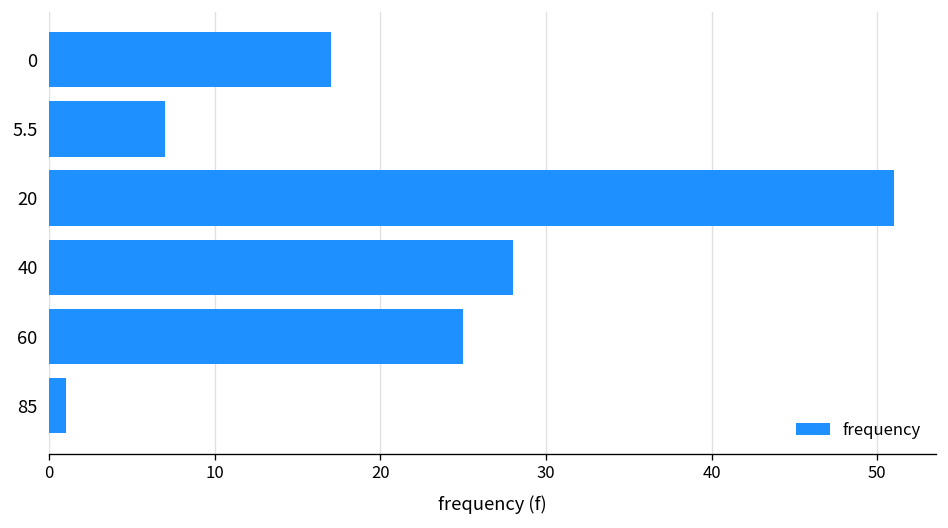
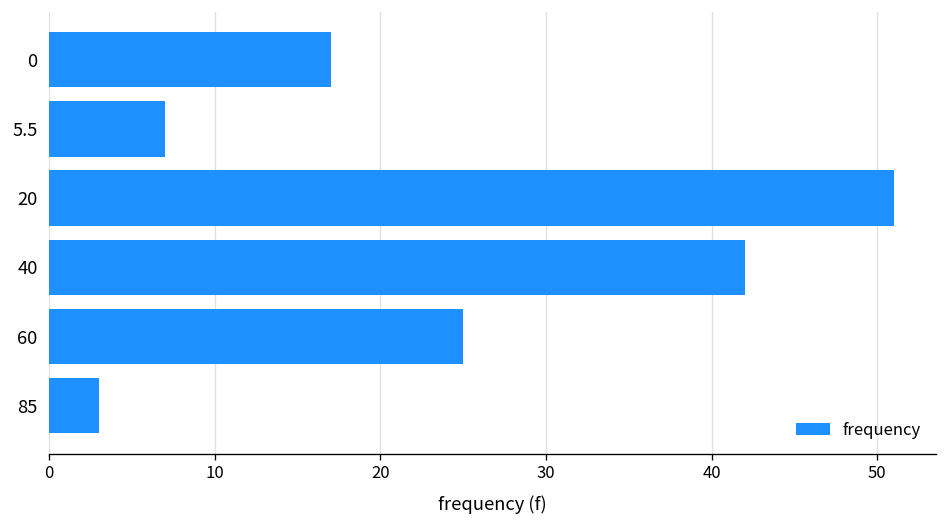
  {
    "0": 17,
    "5.5": 7,
    "20": 51,
-   "40": 28,
+   "40": 42,
    "60": 25,
-   "85": 1
+   "85": 3
  }
